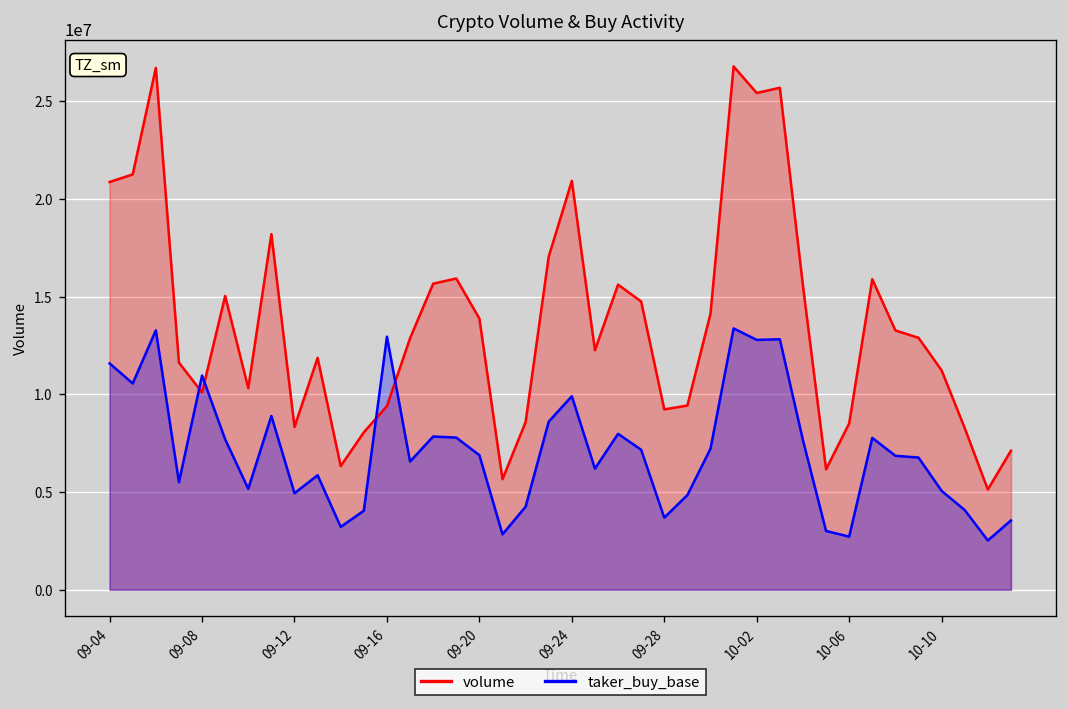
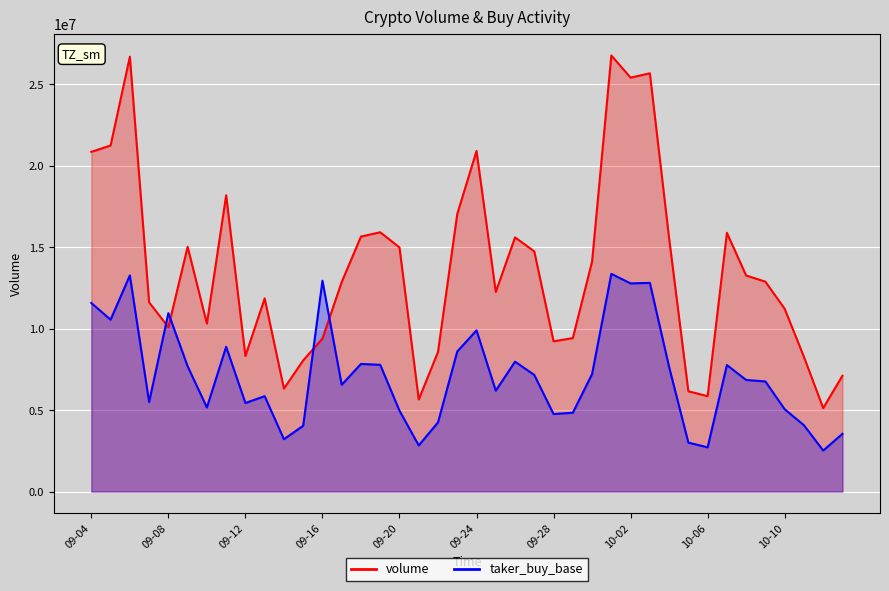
  {
    "volume": {
      "09-04": 20900000,
      "09-08": 10100000,
      "09-12": 8300000,
      "09-16": 9400000,
-     "09-20": 13900000,
+     "09-20": 15000000,
      "09-24": 20900000,
      "09-28": 9200000,
      "10-02": 25400000,
-     "10-06": 8500000,
+     "10-06": 5900000,
      "10-10": 11200000
    },
    "taker_buy_base": {
      "09-04": 11600000,
      "09-08": 11000000,
-     "09-12": 4900000,
+     "09-12": 5400000,
      "09-16": 12900000,
-     "09-20": 6900000,
+     "09-20": 5000000,
      "09-24": 9900000,
-     "09-28": 3700000,
+     "09-28": 4800000,
      "10-02": 12800000,
      "10-06": 2700000,
      "10-10": 5100000
    }
  }
